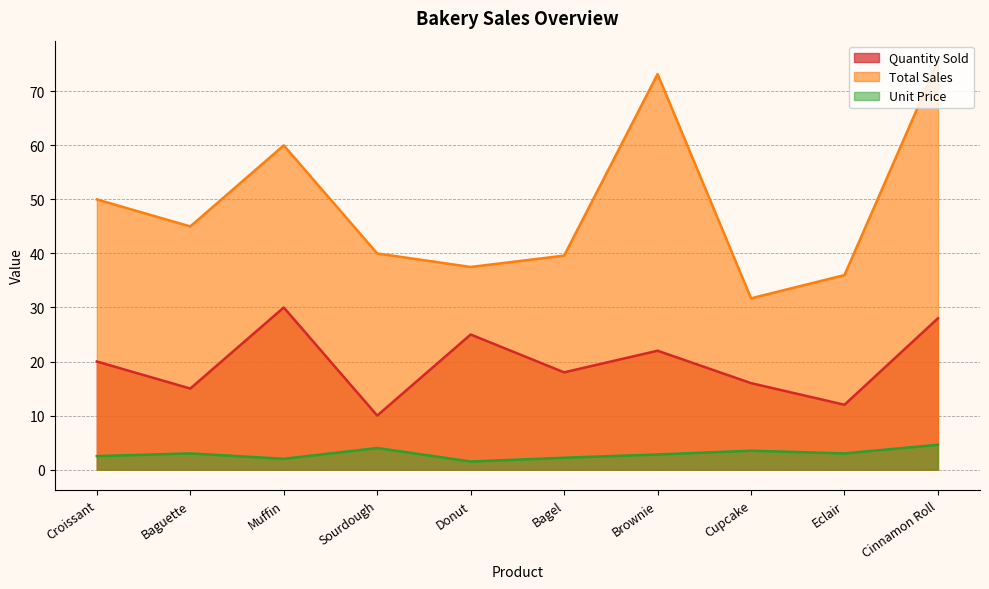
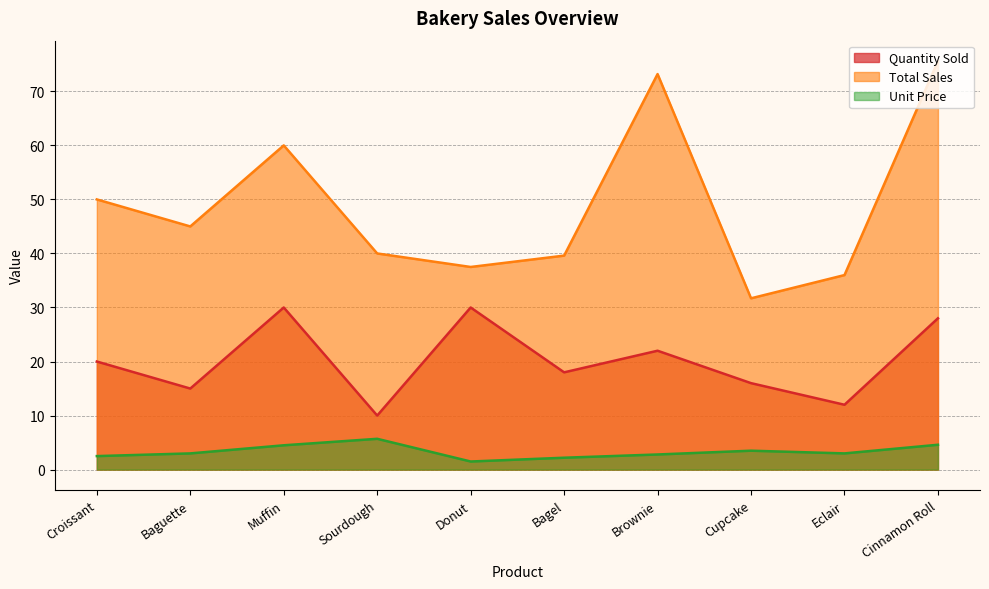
  {
    "Quantity Sold": {
      "Croissant": 20,
      "Baguette": 15,
      "Muffin": 30,
      "Sourdough": 10,
-     "Donut": 25,
+     "Donut": 30,
      "Bagel": 18,
      "Brownie": 22,
      "Cupcake": 16,
      "Eclair": 12,
      "Cinnamon Roll": 28
    },
    "Total Sales": {
      "Croissant": 50,
      "Baguette": 45,
      "Muffin": 60,
      "Sourdough": 40,
      "Donut": 38,
      "Bagel": 40,
      "Brownie": 73,
      "Cupcake": 32,
      "Eclair": 36
    },
    "Unit Price": {
      "Croissant": 3,
      "Baguette": 3,
-     "Muffin": 2,
-     "Sourdough": 4,
+     "Muffin": 5,
+     "Sourdough": 6,
      "Donut": 2,
      "Bagel": 2,
      "Brownie": 3,
      "Cupcake": 4,
      "Eclair": 3,
      "Cinnamon Roll": 5
    }
  }
